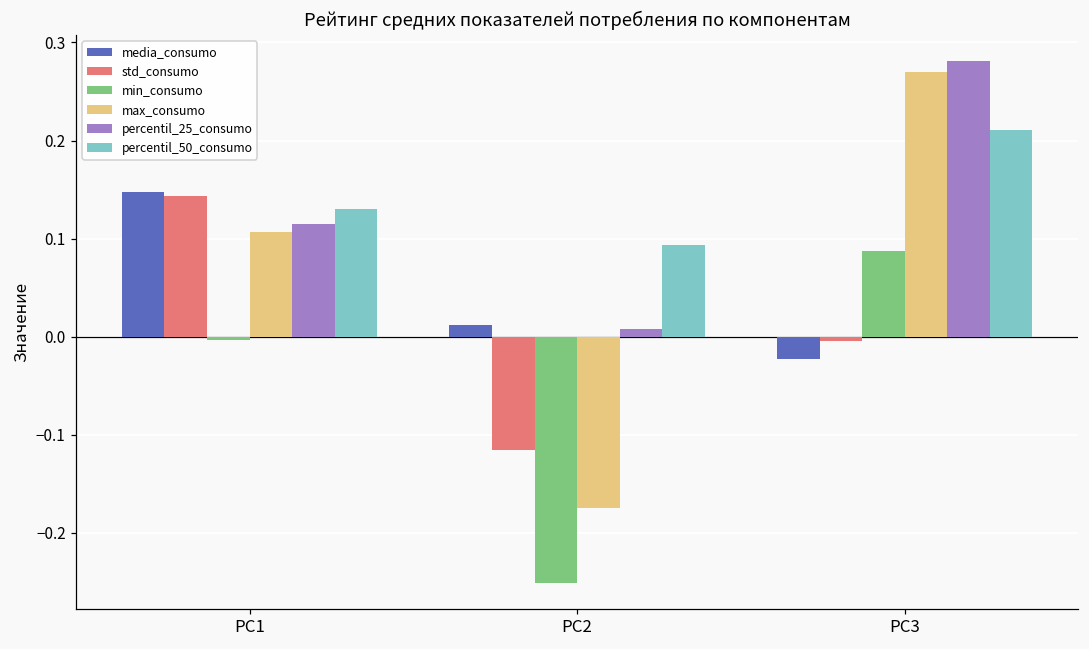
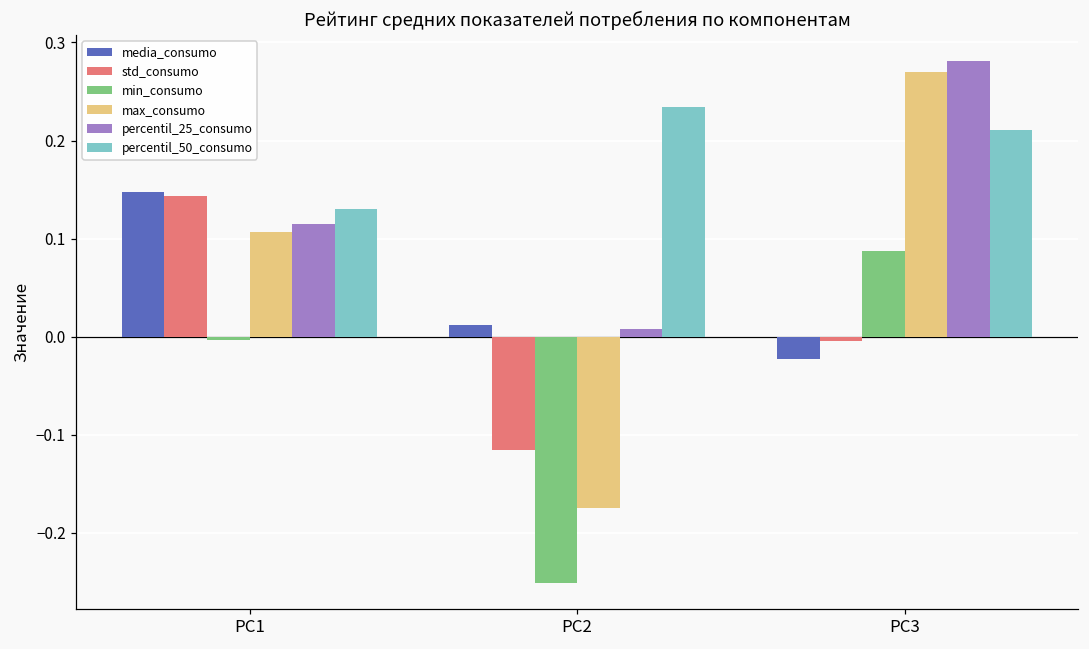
  {
    "media_consumo": {
      "PC1": 0.15,
      "PC2": 0.01,
      "PC3": -0.02
    },
    "std_consumo": {
      "PC1": 0.14,
      "PC2": -0.11,
      "PC3": 0.00
    },
    "min_consumo": {
      "PC1": 0.00,
      "PC2": -0.25,
      "PC3": 0.09
    },
    "max_consumo": {
      "PC1": 0.11,
      "PC2": -0.17,
      "PC3": 0.27
    },
    "percentil_25_consumo": {
      "PC1": 0.12,
      "PC2": 0.01,
      "PC3": 0.28
    },
    "percentil_50_consumo": {
      "PC1": 0.13,
-     "PC2": 0.09,
+     "PC2": 0.23,
      "PC3": 0.21
    }
  }
